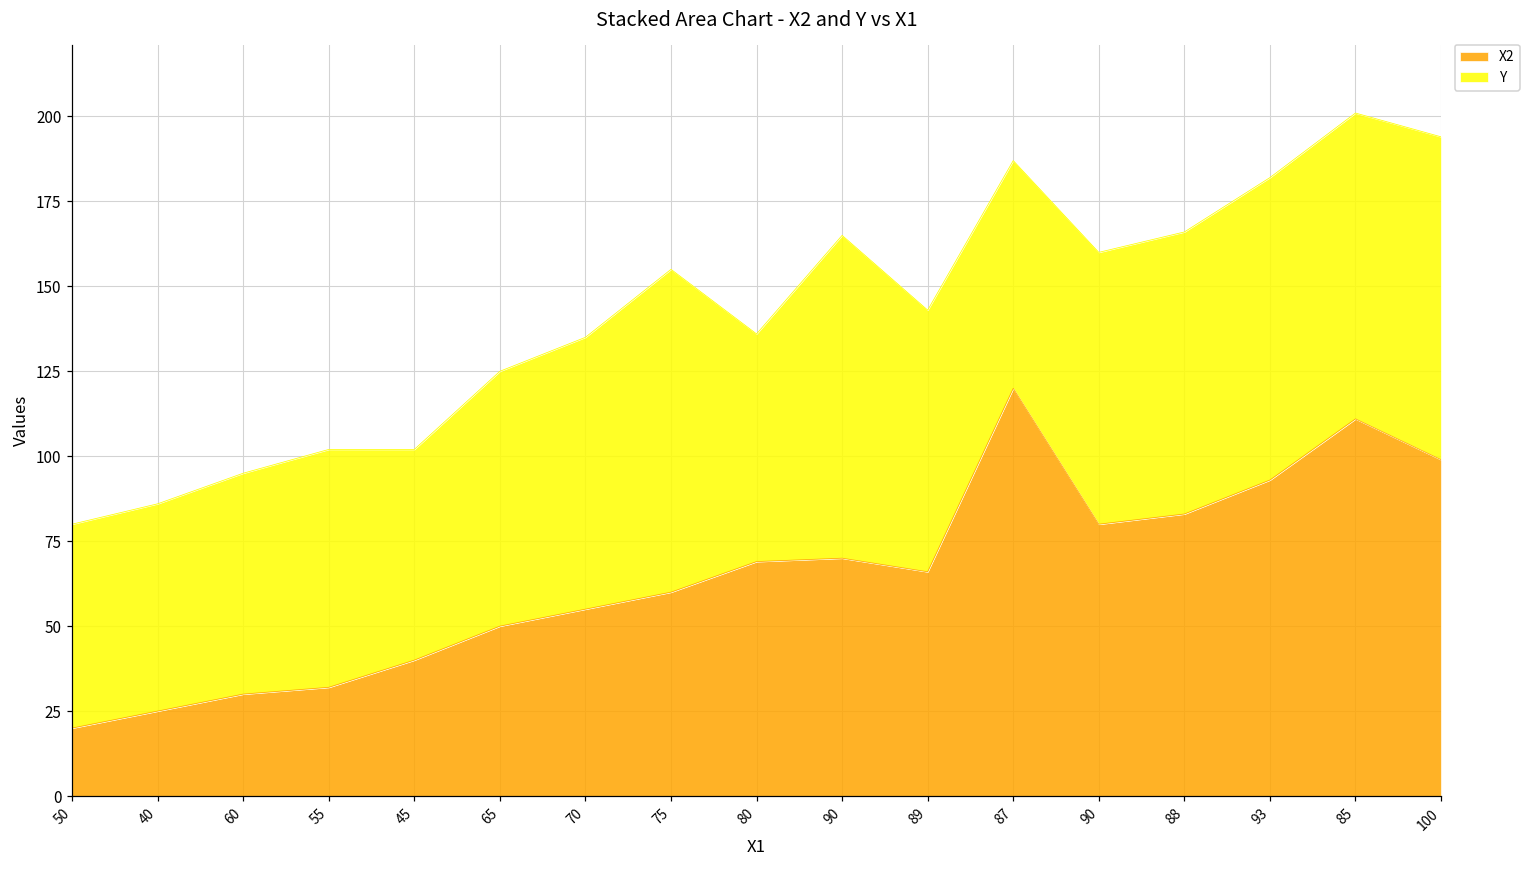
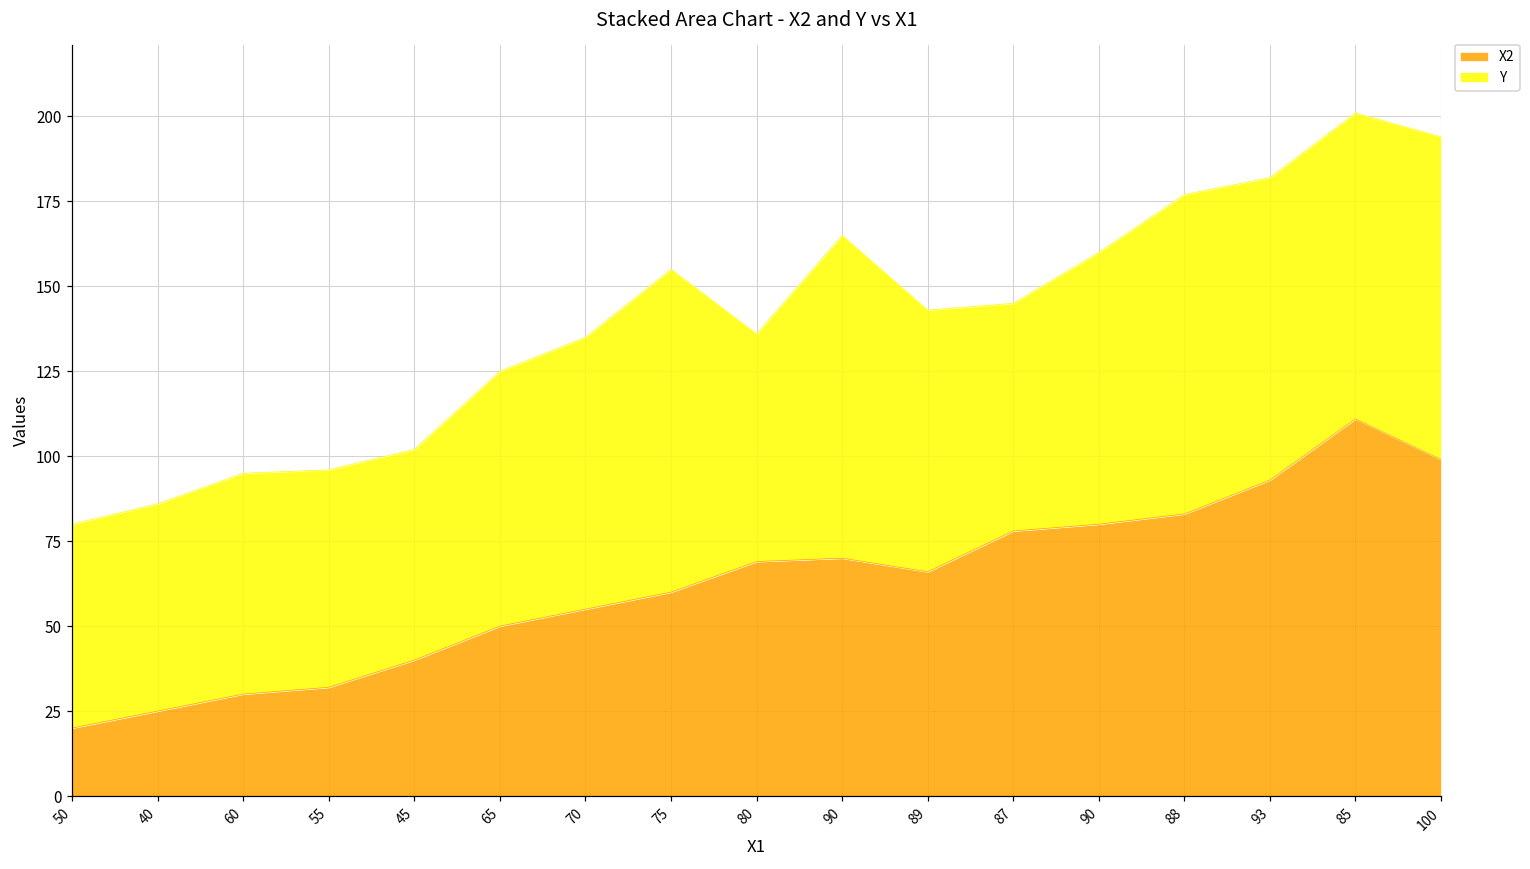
  {
    "X2": {
      "50": 20,
      "40": 25,
      "60": 30,
      "55": 32,
      "45": 40,
      "65": 50,
      "70": 55,
      "75": 60,
      "80": 69,
      "89": 66,
-     "87": 120,
+     "87": 78,
      "88": 83,
      "93": 93,
      "85": 111,
      "100": 99
    },
    "Y": {
      "50": 60,
      "40": 61,
      "60": 65,
-     "55": 70,
+     "55": 64,
      "45": 62,
      "65": 75,
      "70": 80,
      "75": 95,
      "80": 67,
      "89": 77,
      "87": 67,
-     "88": 83,
+     "88": 94,
      "93": 89,
      "85": 90,
      "100": 95
    }
  }
